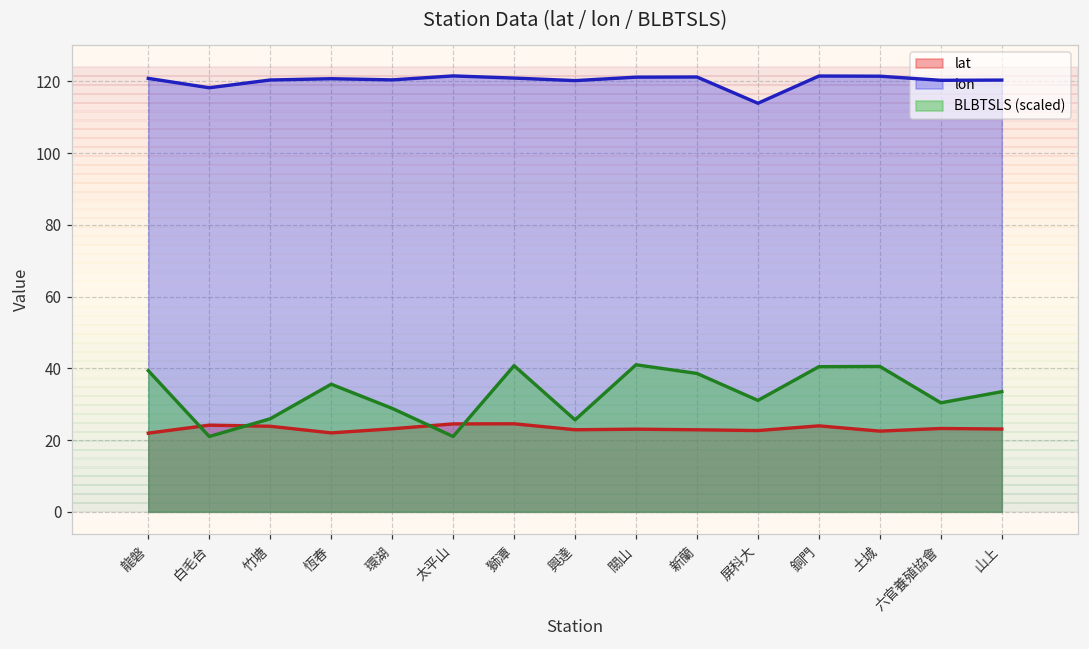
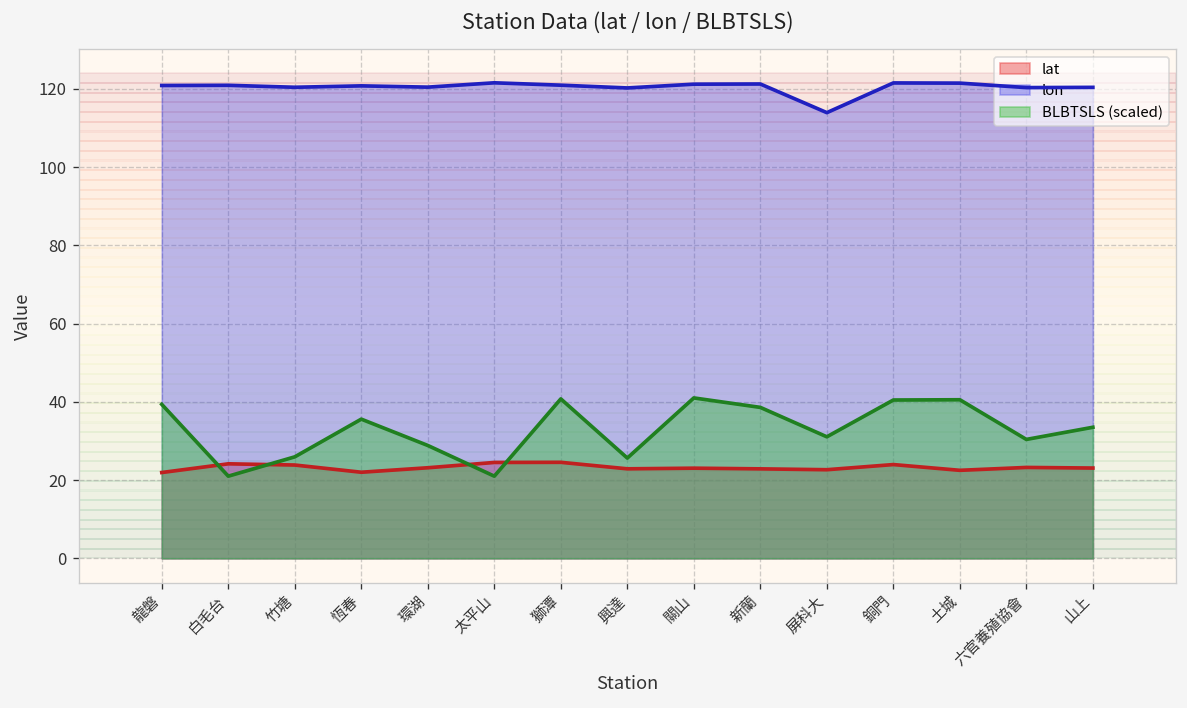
  {
    "lat": {
      "龍磐": 22,
      "白毛台": 24,
      "竹塘": 24,
      "恆春": 22,
      "環湖": 23,
      "太平山": 25,
      "獅潭": 25,
      "興達": 23,
      "關山": 23,
      "新蘭": 23,
      "屏科大": 23,
      "銅門": 24,
      "土城": 22,
      "六官養殖協會": 23,
      "山上": 23
    },
    "lon": {
      "龍磐": 121,
-     "白毛台": 118,
+     "白毛台": 121,
      "竹塘": 120,
      "恆春": 121,
      "環湖": 120,
      "太平山": 122,
      "獅潭": 121,
      "興達": 120,
      "關山": 121,
      "新蘭": 121,
      "屏科大": 114,
      "銅門": 121,
      "土城": 121
    },
    "BLBTSLS (scaled)": {
      "龍磐": 39,
      "白毛台": 21,
      "竹塘": 26,
      "恆春": 36,
      "環湖": 29,
      "太平山": 21,
      "獅潭": 41,
      "興達": 26,
      "關山": 41,
      "新蘭": 39,
      "屏科大": 31,
      "銅門": 40,
      "土城": 41,
      "六官養殖協會": 30,
      "山上": 33
    }
  }
